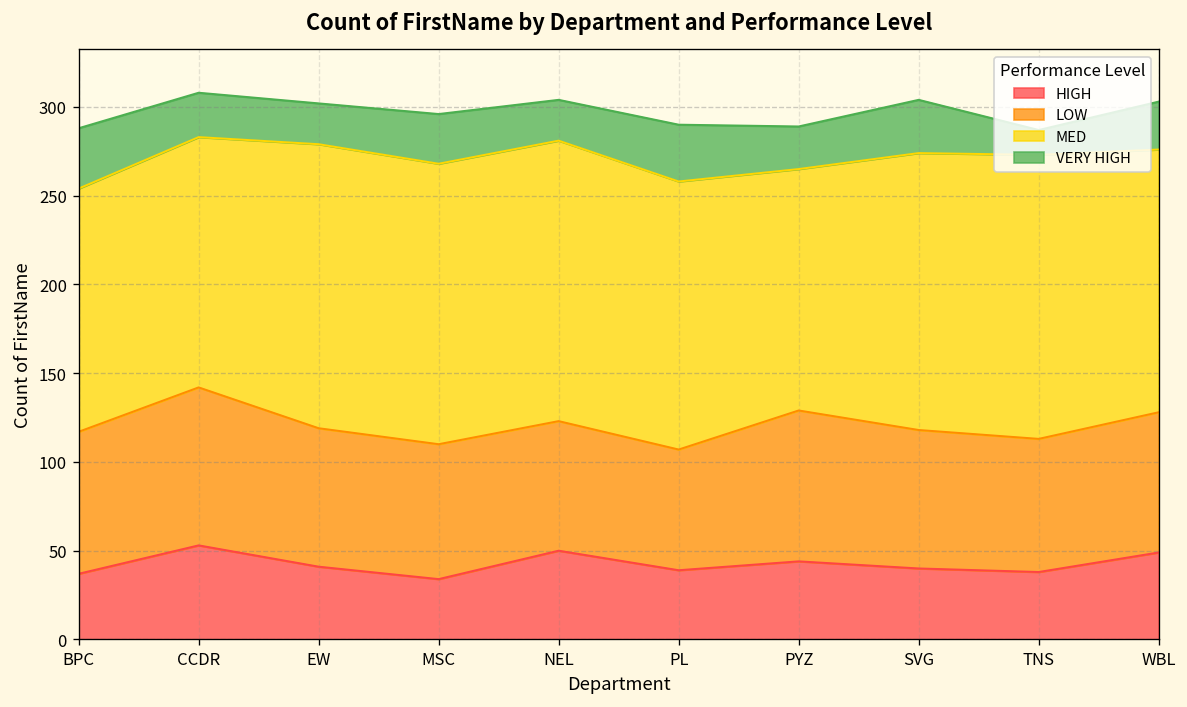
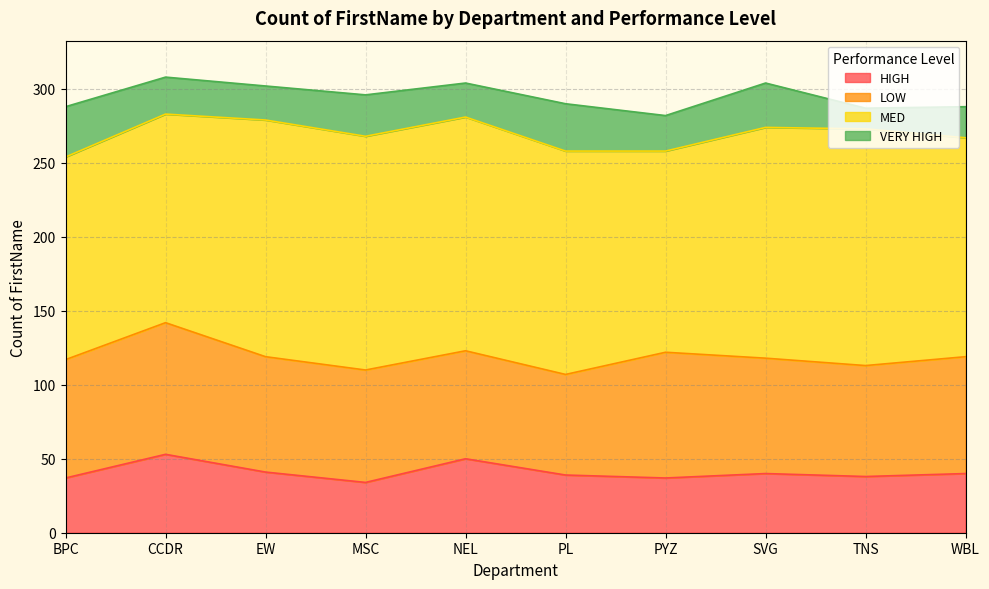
  {
    "HIGH": {
      "BPC": 37,
      "CCDR": 53,
      "EW": 41,
      "MSC": 34,
      "NEL": 50,
      "PL": 39,
-     "PYZ": 44,
+     "PYZ": 37,
      "SVG": 40,
      "TNS": 38,
-     "WBL": 49
+     "WBL": 40
    },
    "LOW": {
      "BPC": 80,
      "CCDR": 89,
      "EW": 78,
      "MSC": 76,
      "NEL": 73,
      "PL": 68,
      "PYZ": 85,
      "SVG": 78,
      "TNS": 75,
      "WBL": 79
    },
    "MED": {
      "BPC": 137,
      "CCDR": 141,
      "EW": 160,
      "MSC": 158,
      "NEL": 158,
      "PL": 151,
      "PYZ": 136,
      "SVG": 156,
      "WBL": 148
    },
    "VERY HIGH": {
      "BPC": 34,
      "CCDR": 25,
      "EW": 23,
      "MSC": 28,
      "NEL": 23,
      "PL": 32,
      "PYZ": 24,
      "SVG": 30,
-     "WBL": 27
+     "WBL": 21
    }
  }
